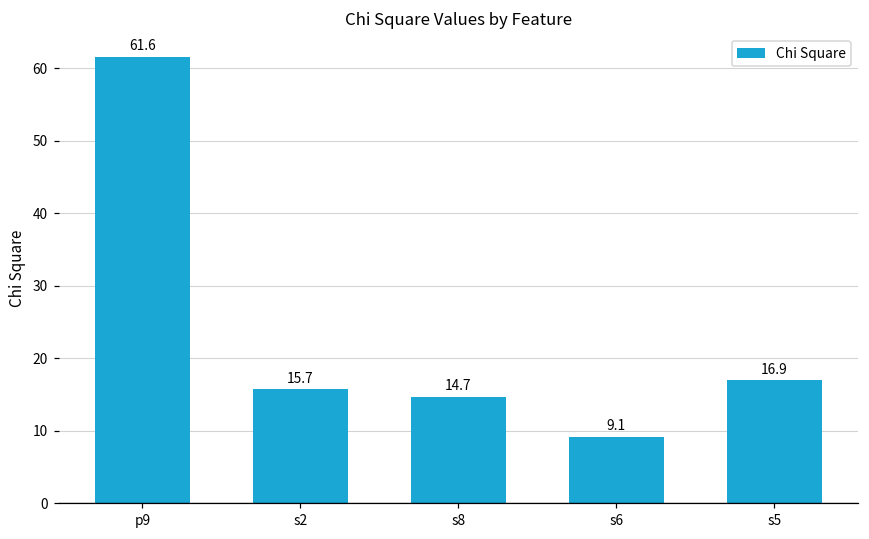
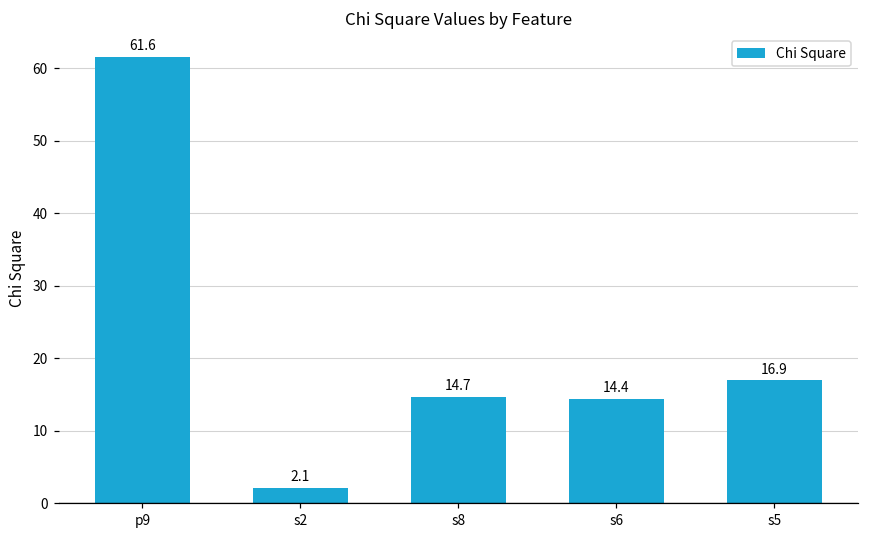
  {
    "p9": 61.6,
-   "s2": 15.7,
+   "s2": 2.1,
    "s8": 14.7,
-   "s6": 9.1,
+   "s6": 14.4,
    "s5": 16.9
  }
